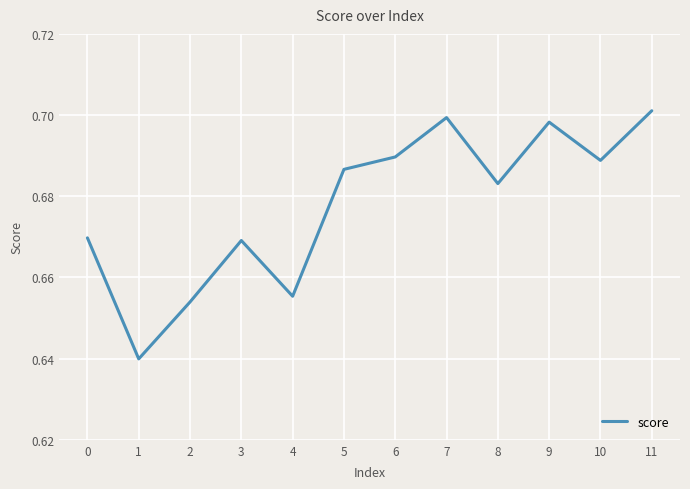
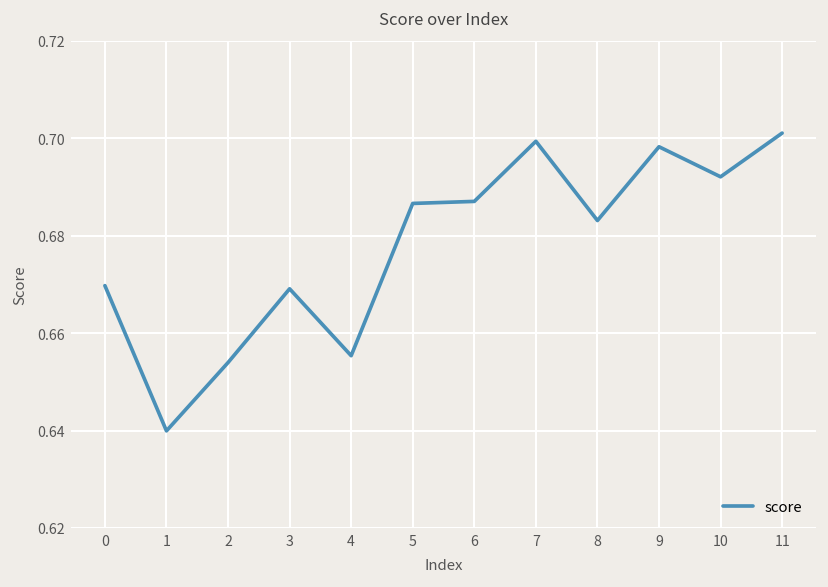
  {
    "0": 0.670,
    "1": 0.640,
    "2": 0.654,
    "3": 0.669,
    "4": 0.655,
    "5": 0.687,
-   "6": 0.690,
+   "6": 0.687,
    "7": 0.699,
    "8": 0.683,
    "9": 0.698,
-   "10": 0.689,
+   "10": 0.692,
    "11": 0.701
  }
